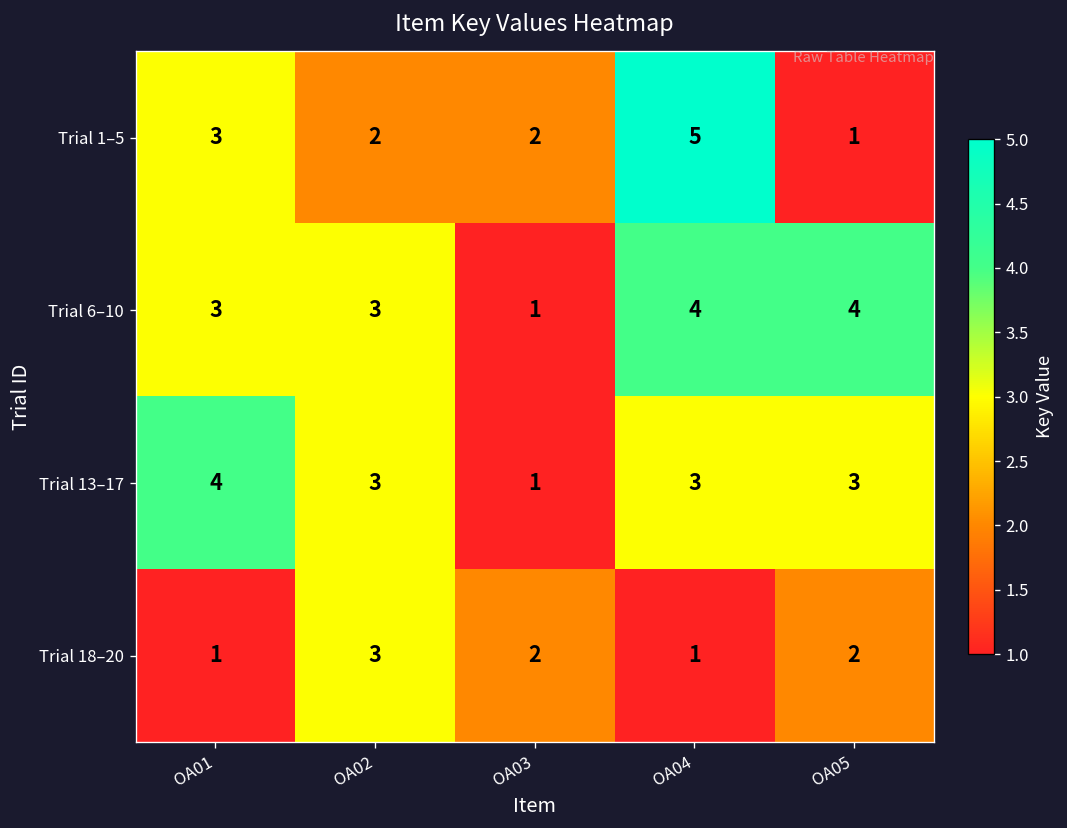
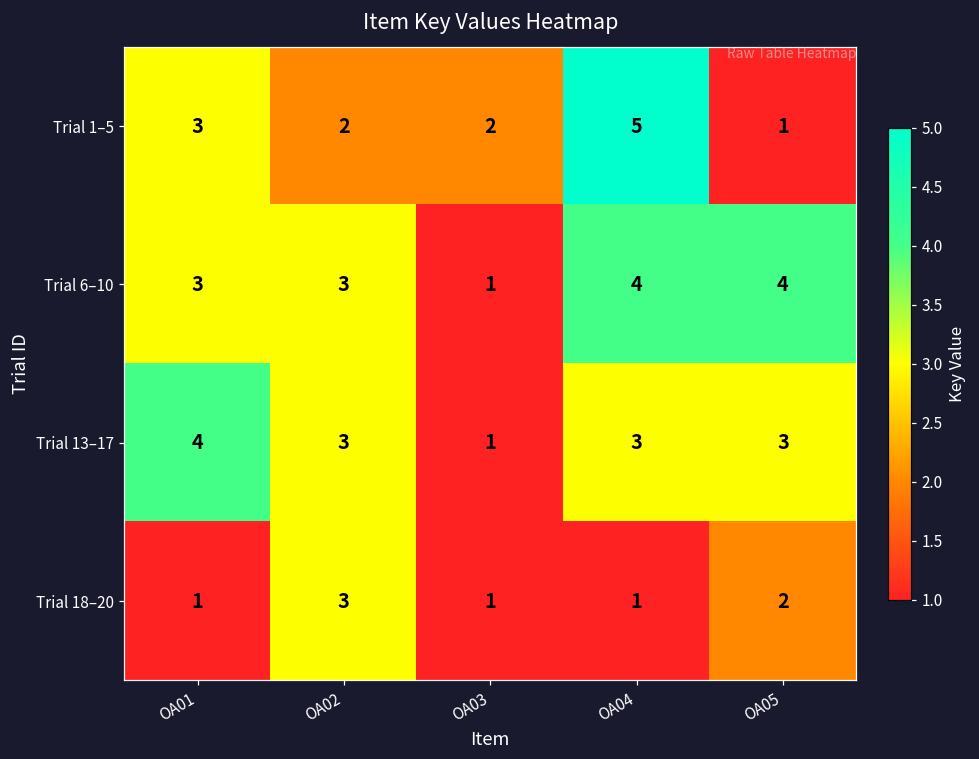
  {
    "Trial 1–5": {
      "OA01": 3,
      "OA02": 2,
      "OA03": 2,
      "OA04": 5
    },
    "Trial 6–10": {
      "OA01": 3,
      "OA02": 3,
      "OA03": 1,
      "OA04": 4,
      "OA05": 4
    },
    "Trial 13–17": {
      "OA01": 4,
      "OA02": 3,
      "OA03": 1,
      "OA04": 3,
      "OA05": 3
    },
    "Trial 18–20": {
      "OA01": 1,
      "OA02": 3,
-     "OA03": 2,
+     "OA03": 1,
      "OA04": 1,
      "OA05": 2
    }
  }
